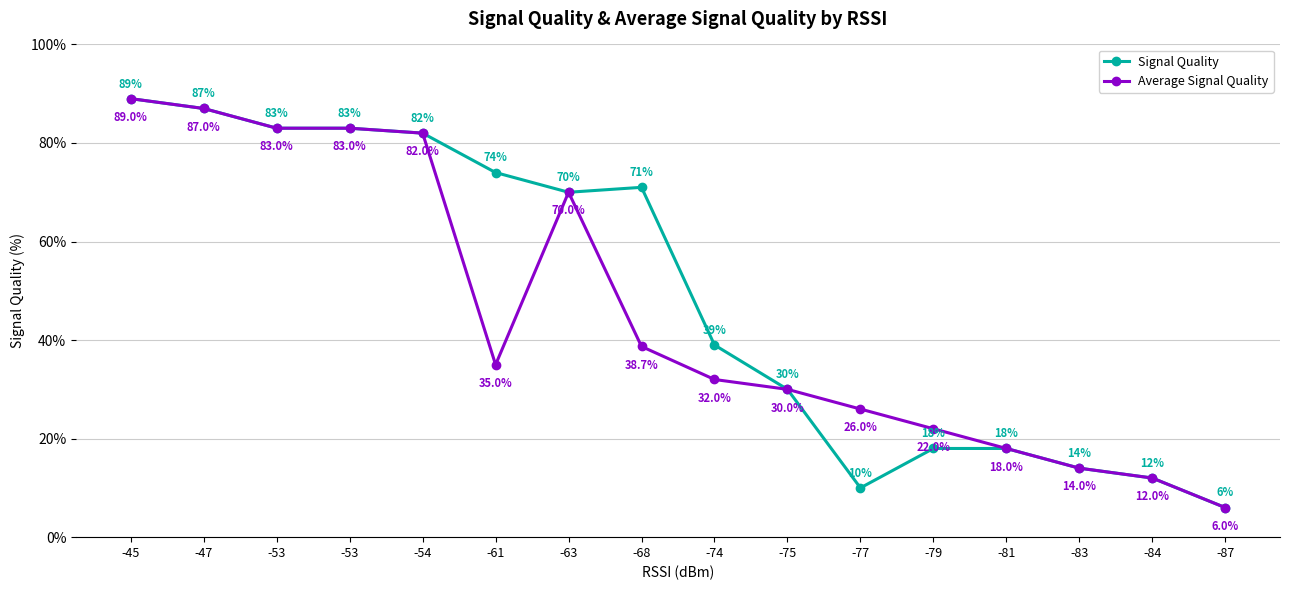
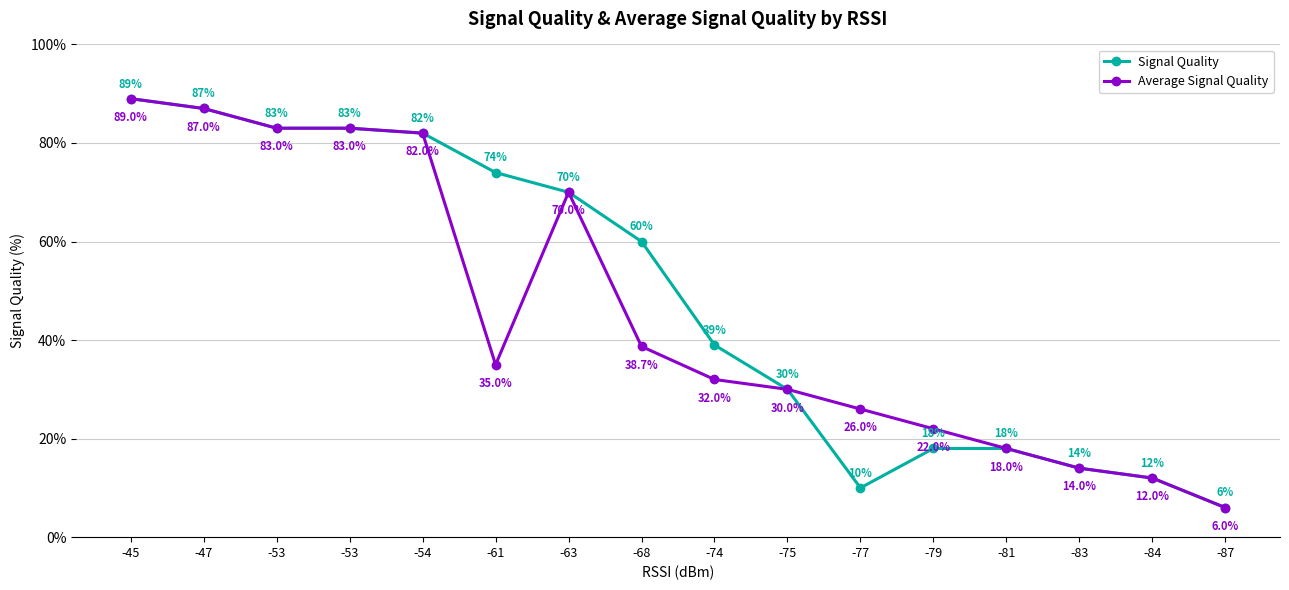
  {
    "Signal Quality": {
      "-61": "74%",
-     "-68": "71%",
+     "-68": "60%",
      "-74": "39%",
      "-77": "10%"
    },
    "Average Signal Quality": {
      "-61": "35.0%",
      "-68": "38.7%",
      "-74": "32.0%",
      "-77": "26.0%"
    }
  }
